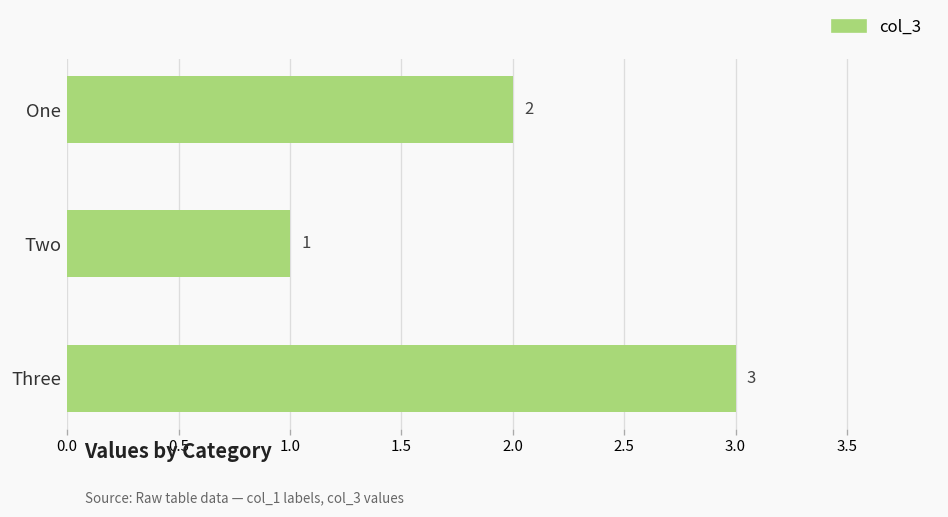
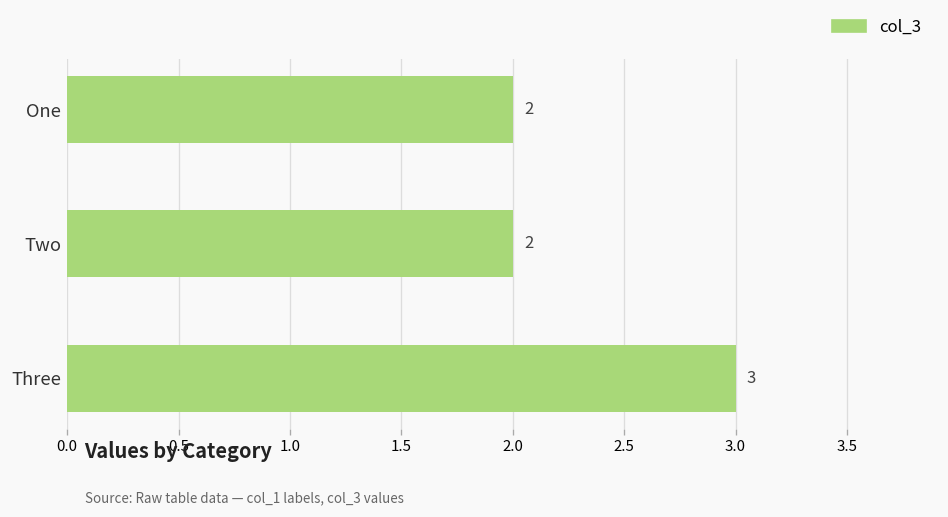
  {
    "One": 2,
-   "Two": 1,
+   "Two": 2,
    "Three": 3
  }
